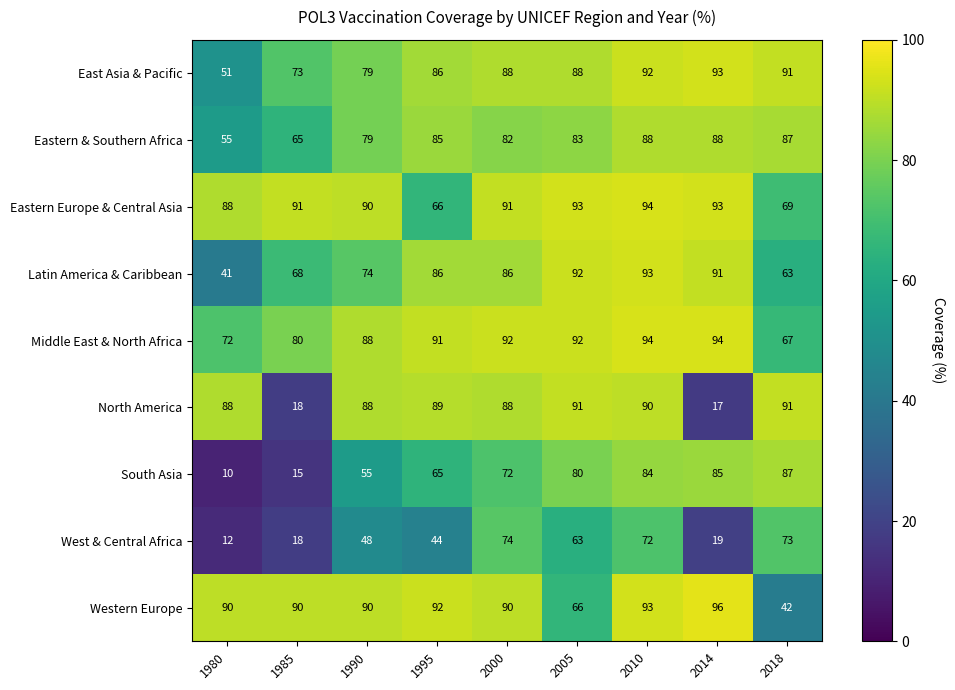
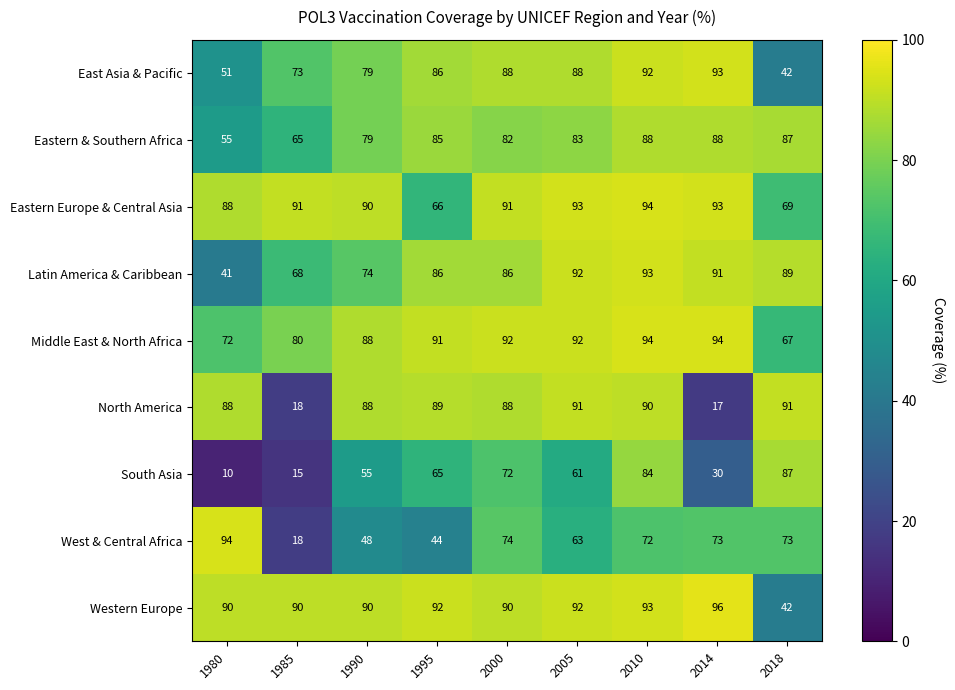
  {
    "East Asia & Pacific": {
      "1980": 51,
      "1985": 73,
      "1990": 79,
      "1995": 86,
      "2000": 88,
      "2005": 88,
      "2010": 92,
      "2014": 93,
-     "2018": 91
+     "2018": 42
    },
    "Eastern & Southern Africa": {
      "1980": 55,
      "1985": 65,
      "1990": 79,
      "1995": 85,
      "2000": 82,
      "2005": 83,
      "2010": 88,
      "2014": 88,
      "2018": 87
    },
    "Eastern Europe & Central Asia": {
      "1980": 88,
      "1985": 91,
      "1990": 90,
      "1995": 66,
      "2000": 91,
      "2005": 93,
      "2010": 94,
      "2014": 93,
      "2018": 69
    },
    "Latin America & Caribbean": {
      "1980": 41,
      "1985": 68,
      "1990": 74,
      "1995": 86,
      "2000": 86,
      "2005": 92,
      "2010": 93,
      "2014": 91,
-     "2018": 63
+     "2018": 89
    },
    "Middle East & North Africa": {
      "1980": 72,
      "1985": 80,
      "1990": 88,
      "1995": 91,
      "2000": 92,
      "2005": 92,
      "2010": 94,
      "2014": 94,
      "2018": 67
    },
    "North America": {
      "1980": 88,
      "1985": 18,
      "1990": 88,
      "1995": 89,
      "2000": 88,
      "2005": 91,
      "2010": 90,
      "2014": 17,
      "2018": 91
    },
    "South Asia": {
      "1980": 10,
      "1985": 15,
      "1990": 55,
      "1995": 65,
      "2000": 72,
-     "2005": 80,
+     "2005": 61,
      "2010": 84,
-     "2014": 85,
+     "2014": 30,
      "2018": 87
    },
    "West & Central Africa": {
-     "1980": 12,
+     "1980": 94,
      "1985": 18,
      "1990": 48,
      "1995": 44,
      "2000": 74,
      "2005": 63,
      "2010": 72,
-     "2014": 19,
+     "2014": 73,
      "2018": 73
    },
    "Western Europe": {
      "1980": 90,
      "1985": 90,
      "1990": 90,
      "1995": 92,
      "2000": 90,
-     "2005": 66,
+     "2005": 92,
      "2010": 93,
      "2014": 96,
      "2018": 42
    }
  }
